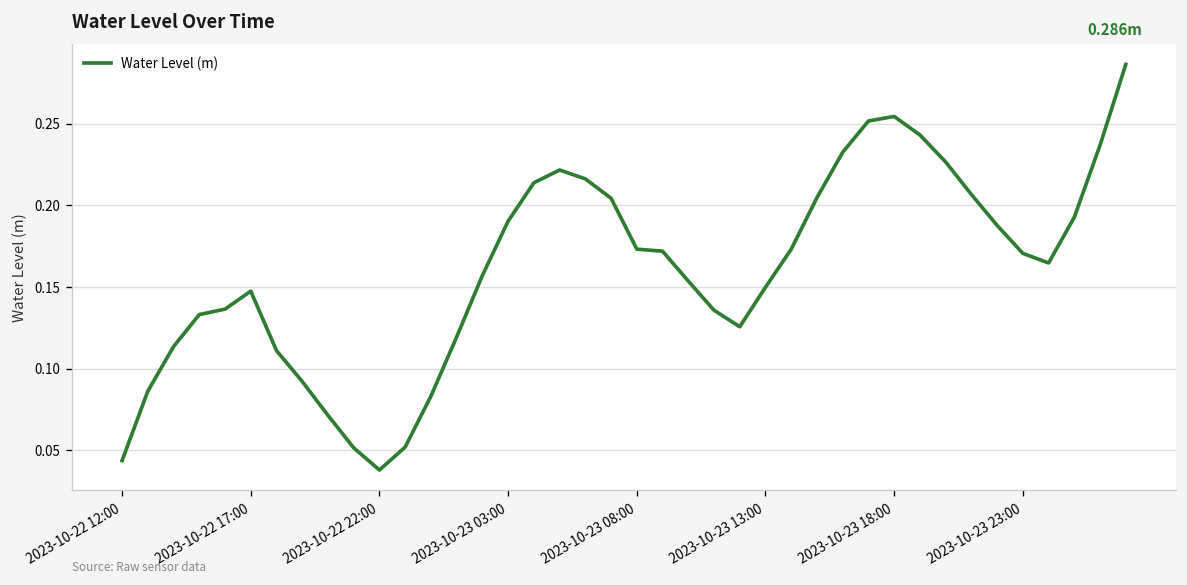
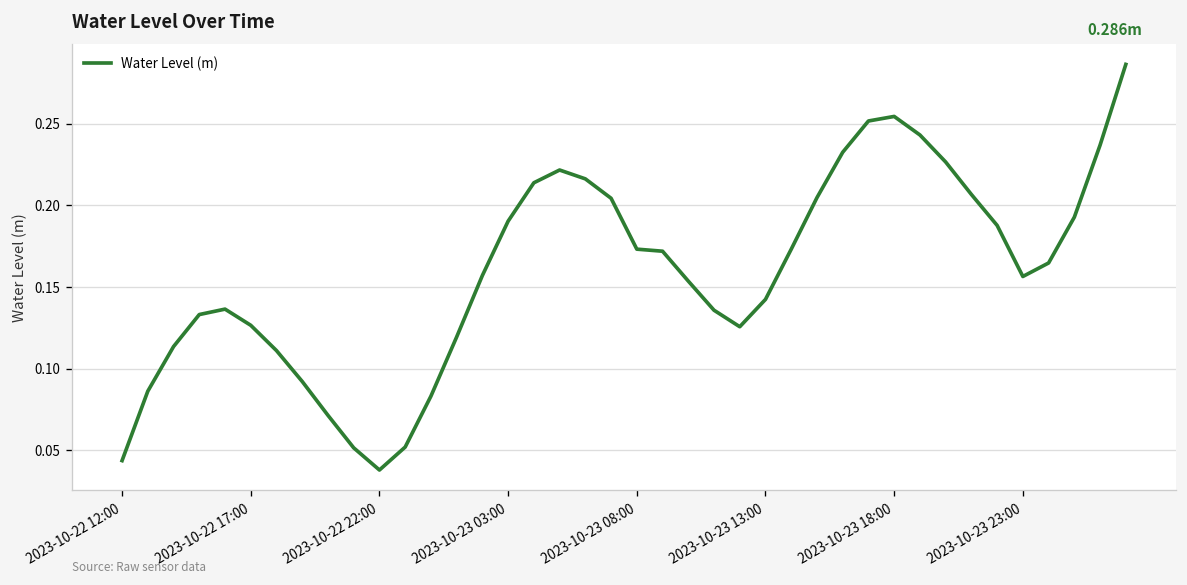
  {
    "2023-10-22 12:00": 0.044,
-   "2023-10-22 17:00": 0.147,
+   "2023-10-22 17:00": 0.127,
    "2023-10-22 22:00": 0.038,
    "2023-10-23 03:00": 0.190,
    "2023-10-23 08:00": 0.173,
-   "2023-10-23 13:00": 0.150,
+   "2023-10-23 13:00": 0.142,
    "2023-10-23 18:00": 0.254,
-   "2023-10-23 23:00": 0.171
+   "2023-10-23 23:00": 0.156
  }
